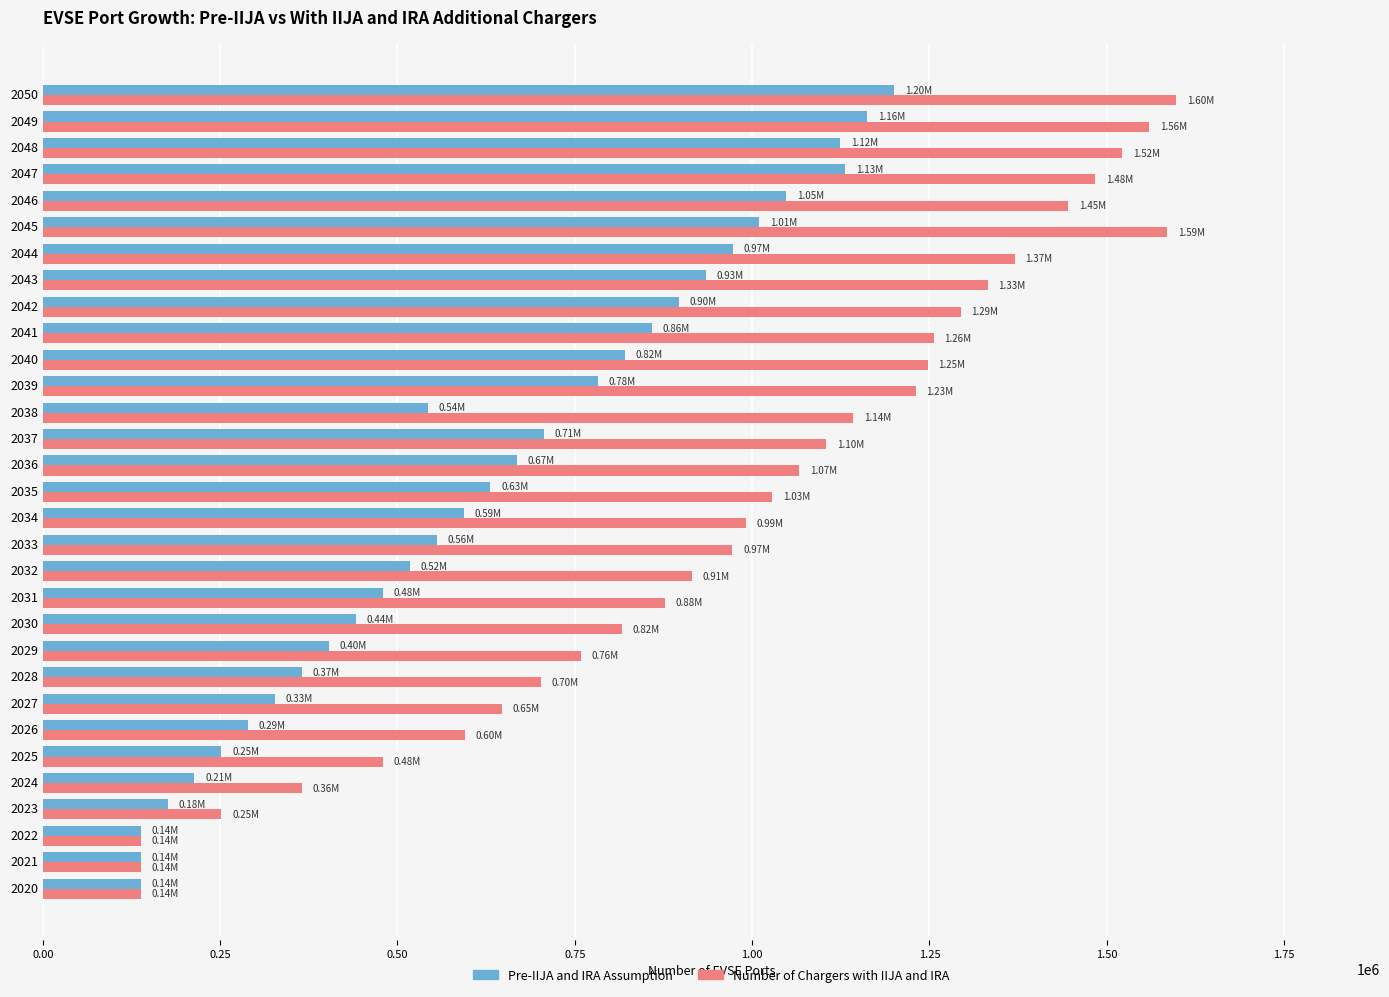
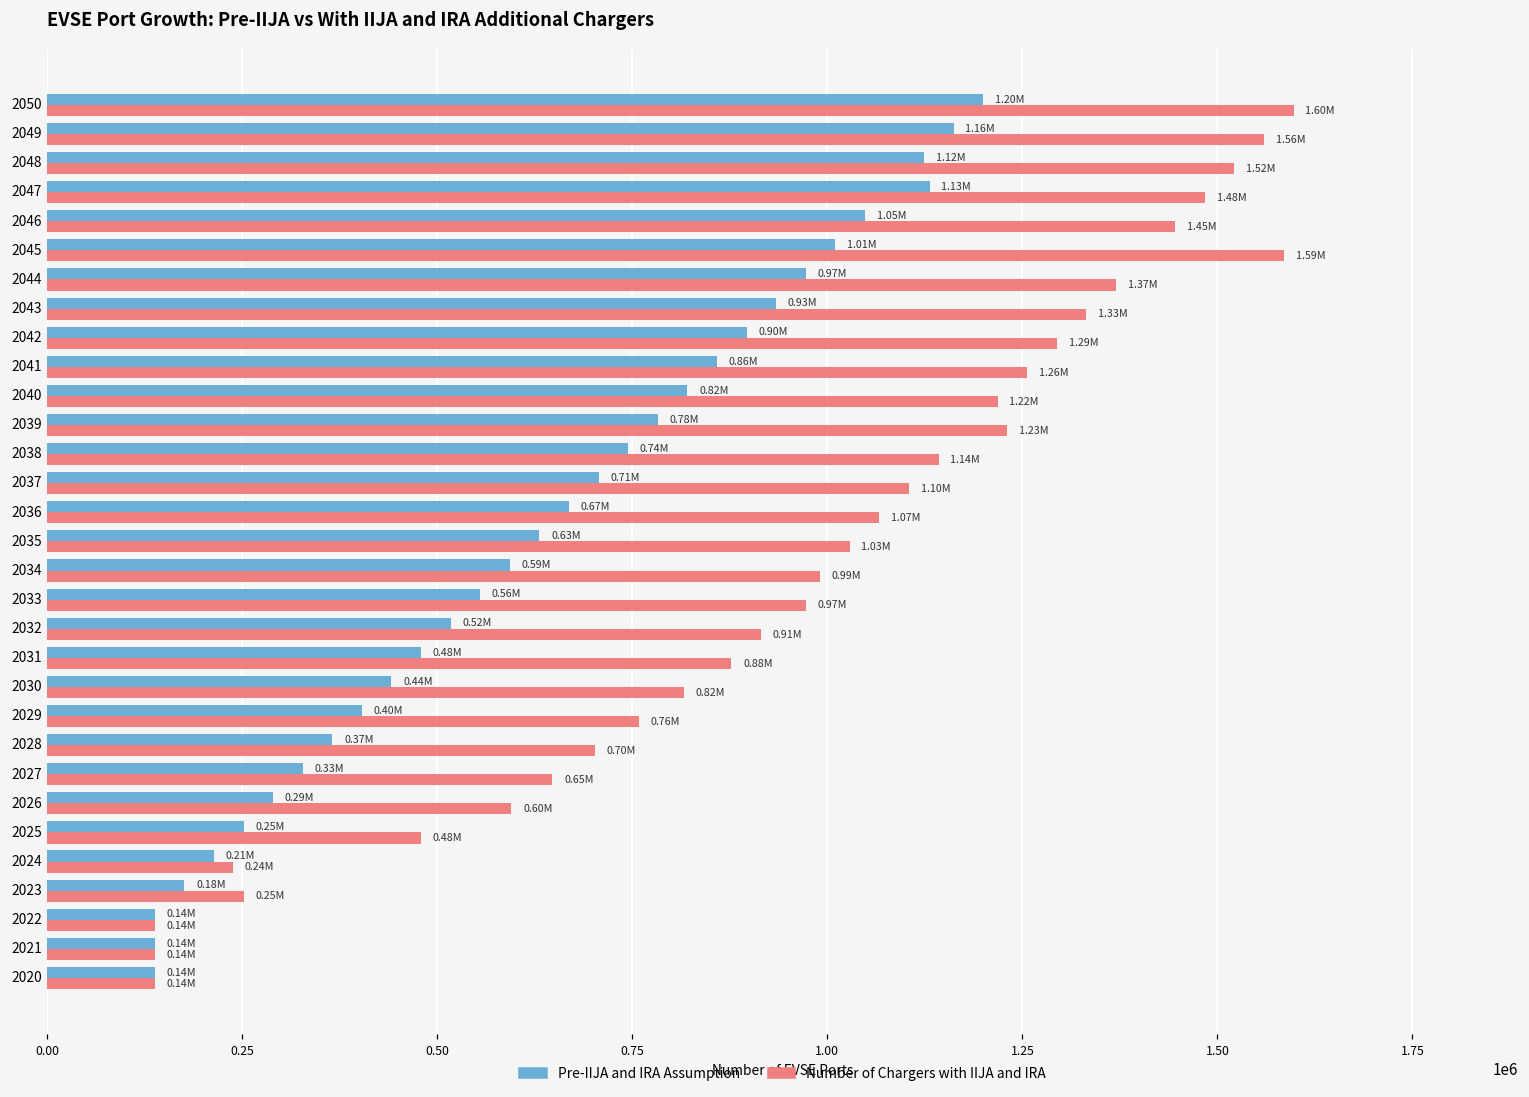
  {
    "Pre-IIJA and IRA Assumption": {
      "2050": "1.20M",
      "2049": "1.16M",
      "2048": "1.12M",
      "2047": "1.13M",
      "2046": "1.05M",
      "2045": "1.01M",
      "2044": "0.97M",
      "2043": "0.93M",
      "2042": "0.90M",
      "2041": "0.86M",
      "2040": "0.82M",
      "2039": "0.78M",
-     "2038": "0.54M",
+     "2038": "0.74M",
      "2037": "0.71M",
      "2036": "0.67M",
      "2035": "0.63M",
      "2034": "0.59M",
      "2033": "0.56M",
      "2032": "0.52M",
      "2031": "0.48M",
      "2030": "0.44M",
      "2029": "0.40M",
      "2028": "0.37M",
      "2027": "0.33M",
      "2026": "0.29M",
      "2025": "0.25M",
      "2024": "0.21M",
      "2023": "0.18M",
      "2022": "0.14M",
      "2021": "0.14M",
      "2020": "0.14M"
    },
    "Number of Chargers with IIJA and IRA": {
      "2050": "1.60M",
      "2049": "1.56M",
      "2048": "1.52M",
      "2047": "1.48M",
      "2046": "1.45M",
      "2045": "1.59M",
      "2044": "1.37M",
      "2043": "1.33M",
      "2042": "1.29M",
      "2041": "1.26M",
-     "2040": "1.25M",
+     "2040": "1.22M",
      "2039": "1.23M",
      "2038": "1.14M",
      "2037": "1.10M",
      "2036": "1.07M",
      "2035": "1.03M",
      "2034": "0.99M",
      "2033": "0.97M",
      "2032": "0.91M",
      "2031": "0.88M",
      "2030": "0.82M",
      "2029": "0.76M",
      "2028": "0.70M",
      "2027": "0.65M",
      "2026": "0.60M",
      "2025": "0.48M",
-     "2024": "0.36M",
+     "2024": "0.24M",
      "2023": "0.25M",
      "2022": "0.14M",
      "2021": "0.14M",
      "2020": "0.14M"
    }
  }
